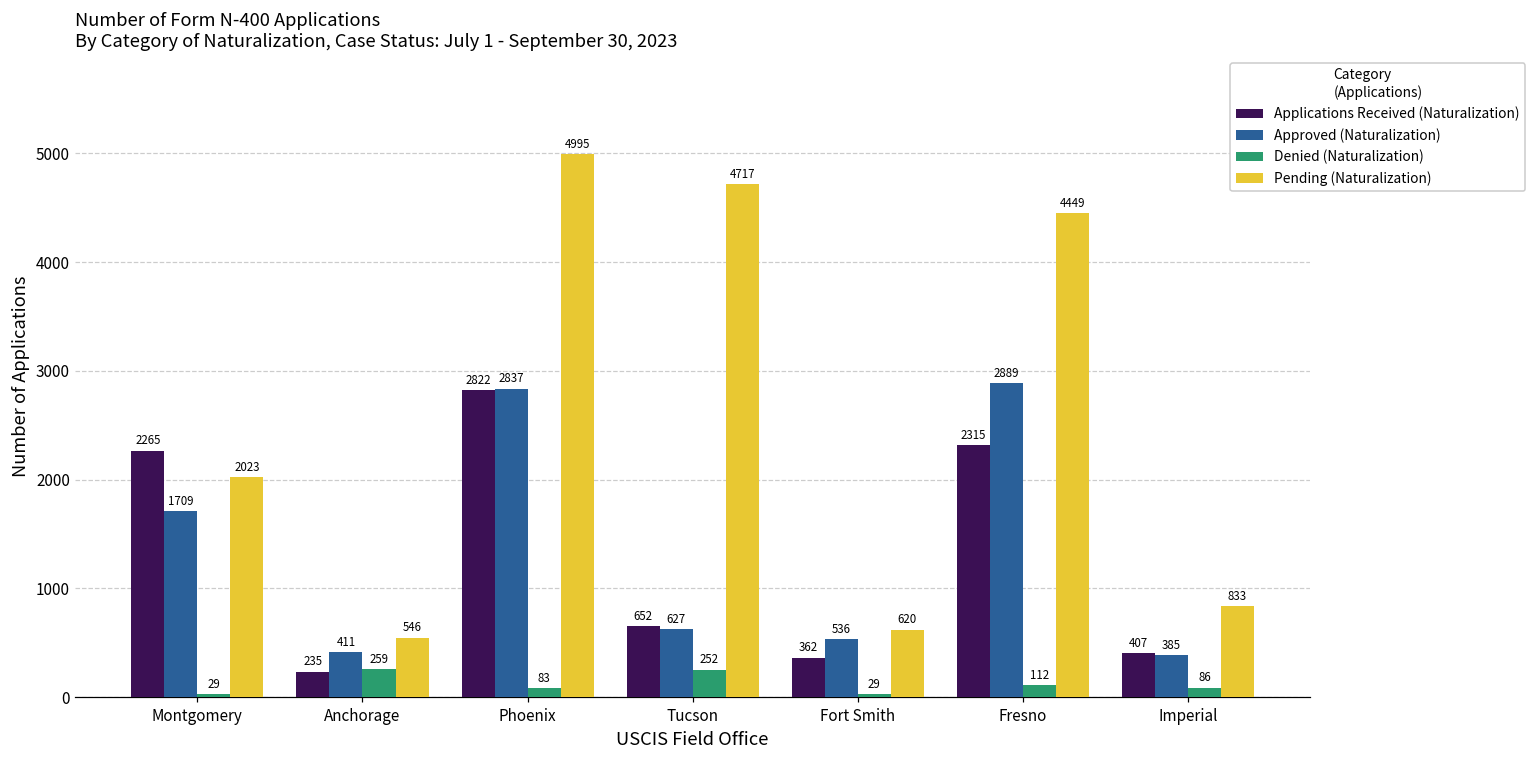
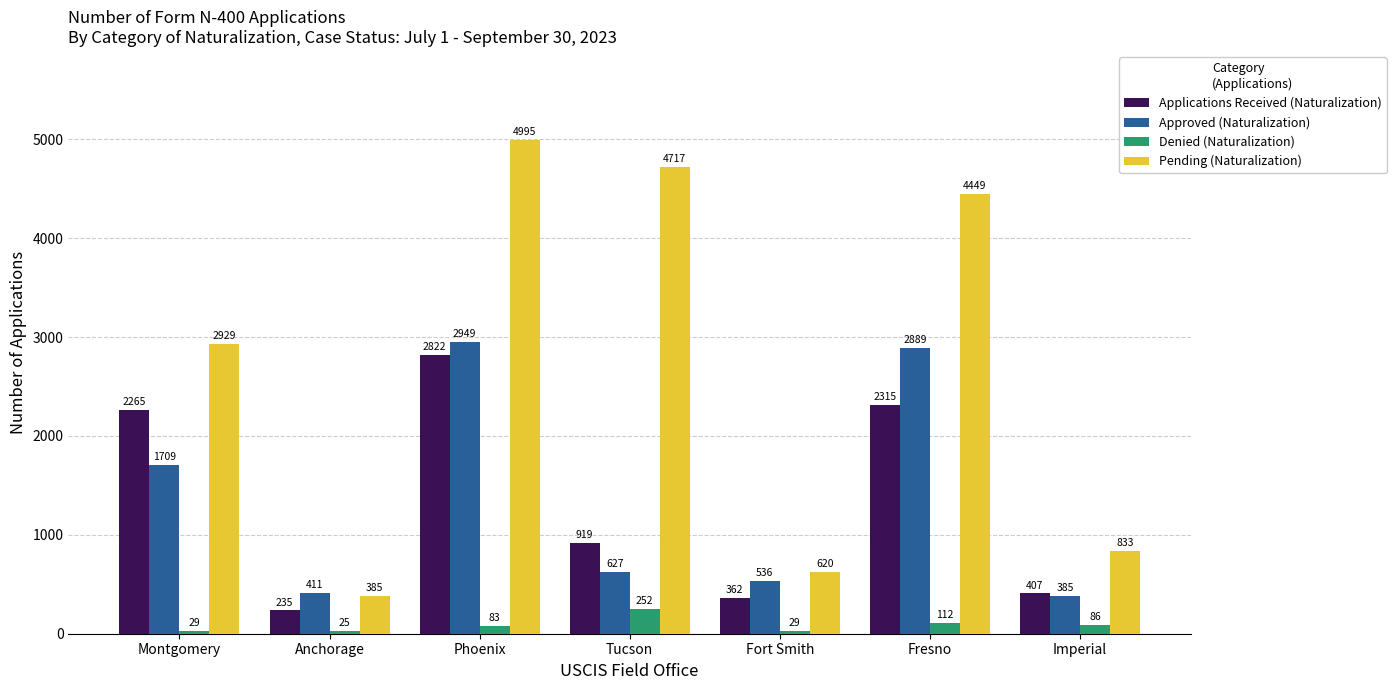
  {
    "Applications Received (Naturalization)": {
      "Montgomery": 2265,
      "Anchorage": 235,
      "Phoenix": 2822,
-     "Tucson": 652,
+     "Tucson": 919,
      "Fort Smith": 362,
      "Fresno": 2315,
      "Imperial": 407
    },
    "Approved (Naturalization)": {
      "Montgomery": 1709,
      "Anchorage": 411,
-     "Phoenix": 2837,
+     "Phoenix": 2949,
      "Tucson": 627,
      "Fort Smith": 536,
      "Fresno": 2889,
      "Imperial": 385
    },
    "Denied (Naturalization)": {
      "Montgomery": 29,
-     "Anchorage": 259,
+     "Anchorage": 25,
      "Phoenix": 83,
      "Tucson": 252,
      "Fort Smith": 29,
      "Fresno": 112,
      "Imperial": 86
    },
    "Pending (Naturalization)": {
-     "Montgomery": 2023,
-     "Anchorage": 546,
+     "Montgomery": 2929,
+     "Anchorage": 385,
      "Phoenix": 4995,
      "Tucson": 4717,
      "Fort Smith": 620,
      "Fresno": 4449,
      "Imperial": 833
    }
  }
